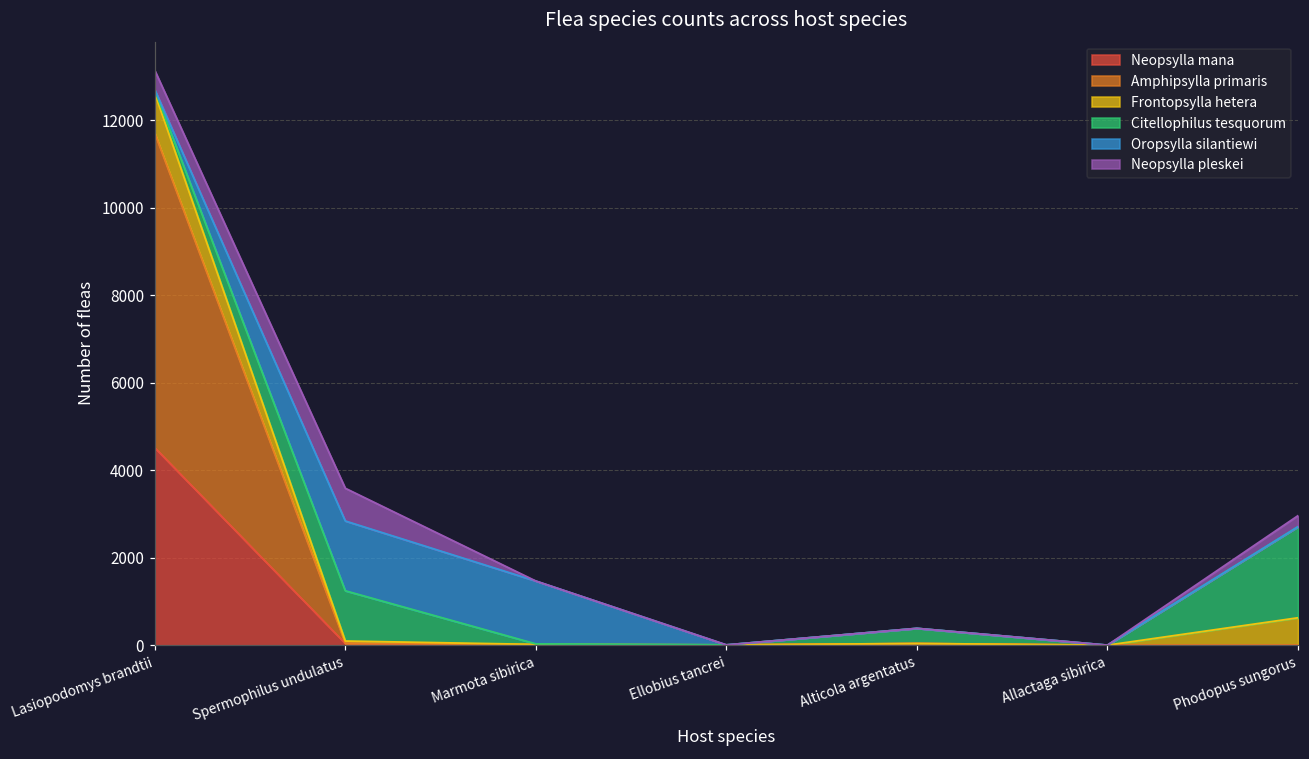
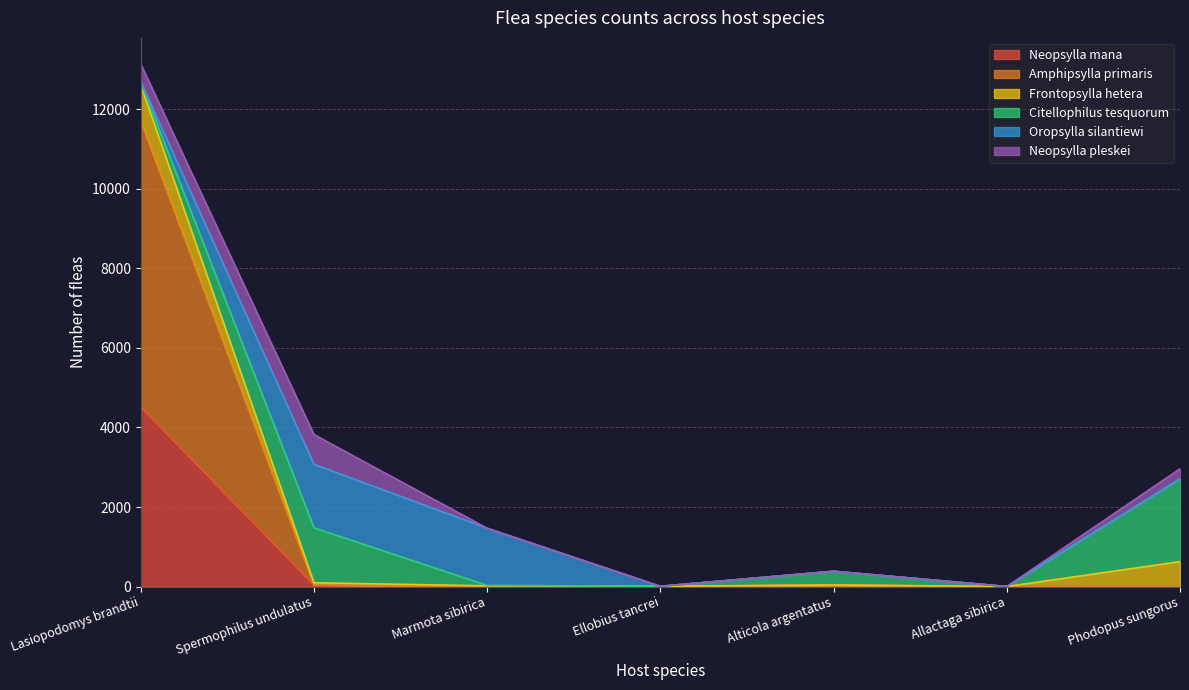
  {
    "Frontopsylla hetera": {
      "Lasiopodomys brandtii": 900,
      "Phodopus sungorus": 600
    },
    "Citellophilus tesquorum": {
-     "Spermophilus undulatus": 1100
+     "Spermophilus undulatus": 1400
    },
    "Oropsylla silantiewi": {
      "Spermophilus undulatus": 1600
    },
    "Neopsylla pleskei": {
      "Lasiopodomys brandtii": 400,
      "Spermophilus undulatus": 700,
      "Phodopus sungorus": 300
    }
  }
